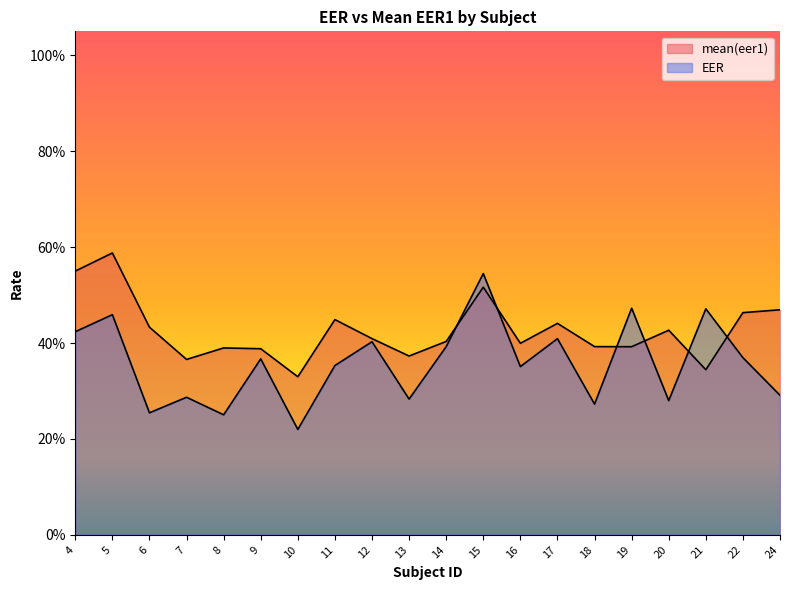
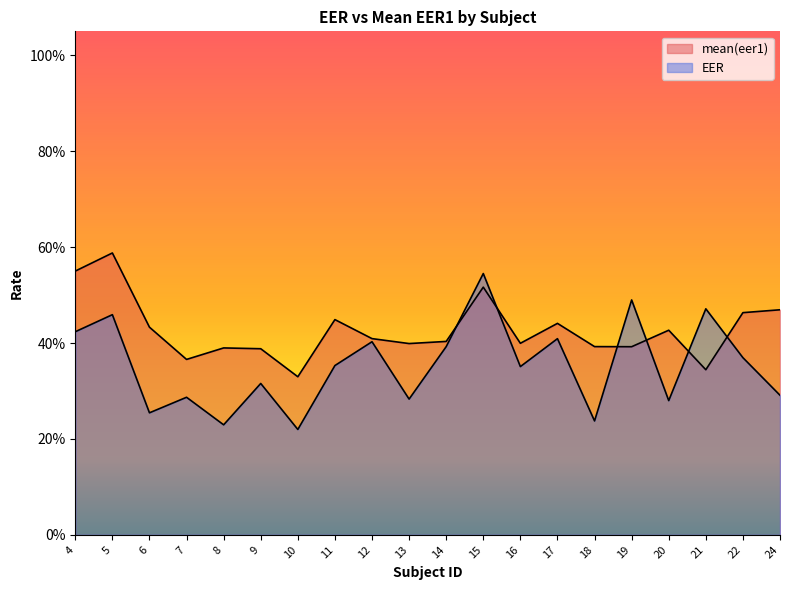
  {
    "mean(eer1)": {
      "4": "55%",
      "5": "59%",
      "6": "43%",
      "7": "37%",
      "8": "39%",
      "9": "39%",
      "10": "33%",
      "11": "45%",
      "12": "41%",
-     "13": "37%",
+     "13": "40%",
      "14": "40%",
      "15": "52%",
      "16": "40%",
      "17": "44%",
      "18": "39%",
      "19": "39%",
      "20": "43%",
      "21": "34%",
      "22": "46%",
      "24": "47%"
    },
    "EER": {
      "4": "42%",
      "5": "46%",
      "6": "25%",
      "7": "29%",
-     "8": "25%",
-     "9": "37%",
+     "8": "23%",
+     "9": "32%",
      "10": "22%",
      "11": "35%",
      "12": "40%",
      "13": "28%",
      "14": "39%",
      "15": "54%",
      "16": "35%",
      "17": "41%",
-     "18": "27%",
-     "19": "47%",
+     "18": "24%",
+     "19": "49%",
      "20": "28%",
      "21": "47%",
      "22": "37%",
      "24": "29%"
    }
  }
